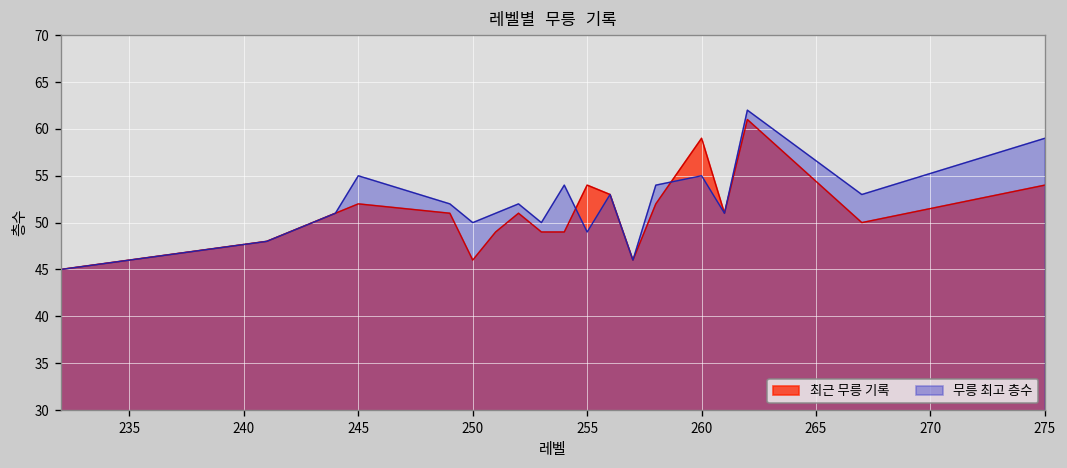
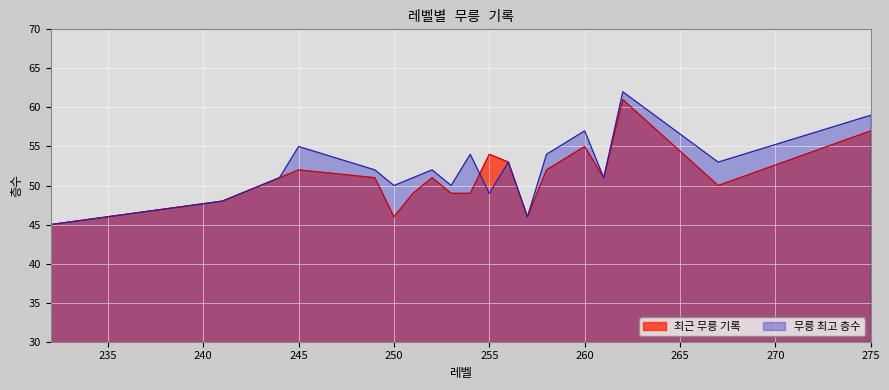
  {
    "최근 무릉 기록": {
      "245": 52,
      "250": 46,
      "255": 54,
-     "260": 59,
-     "275": 54
+     "260": 55,
+     "275": 57
    },
    "무릉 최고 층수": {
      "245": 55,
      "250": 50,
      "255": 49,
-     "260": 55,
+     "260": 57,
      "275": 59
    }
  }
